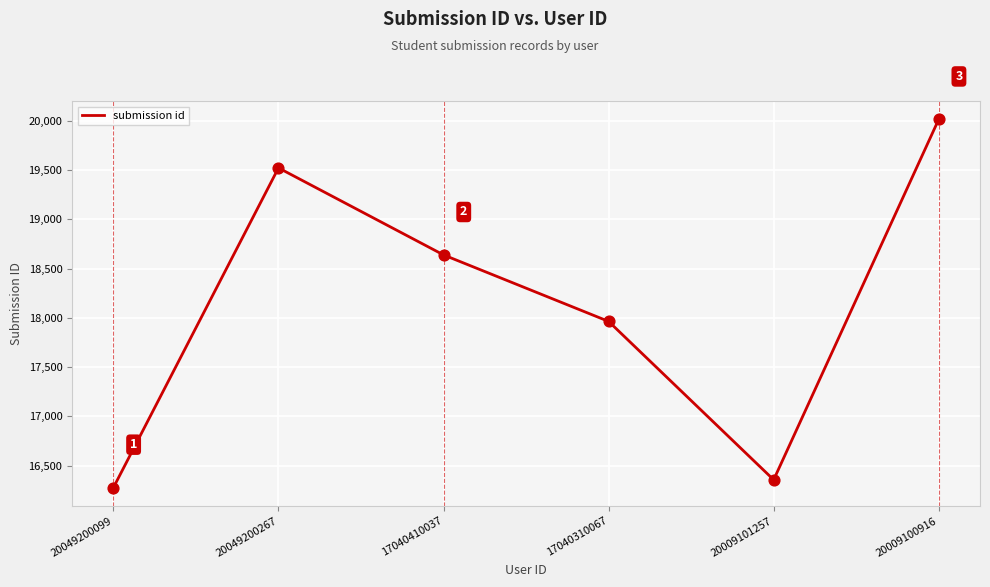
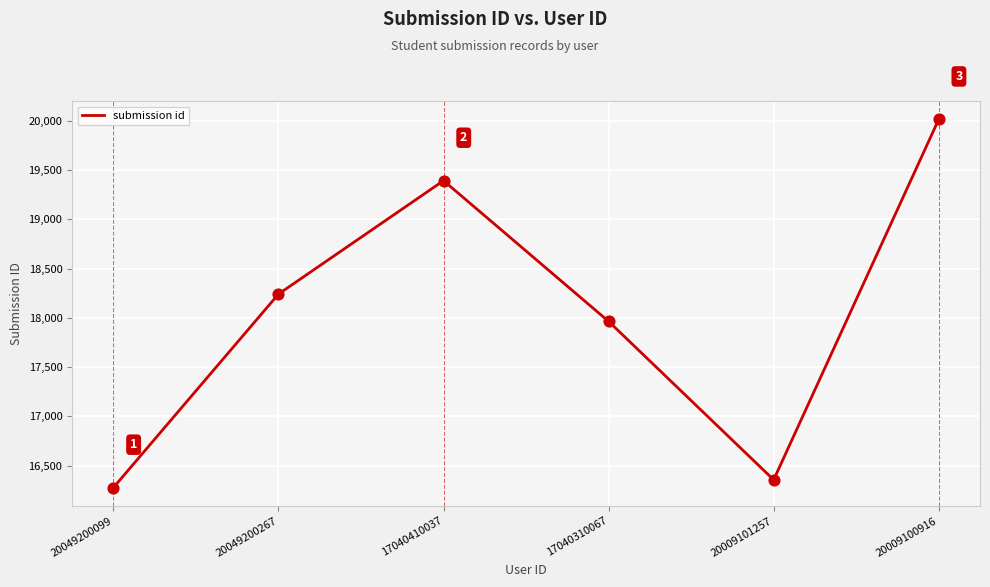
  {
    "20049200099": "16,300",
-   "20049200267": "19,500",
-   "17040410037": "18,600",
+   "20049200267": "18,200",
+   "17040410037": "19,400",
    "17040310067": "18,000",
    "20009101257": "16,400",
    "20009100916": "20,000"
  }
